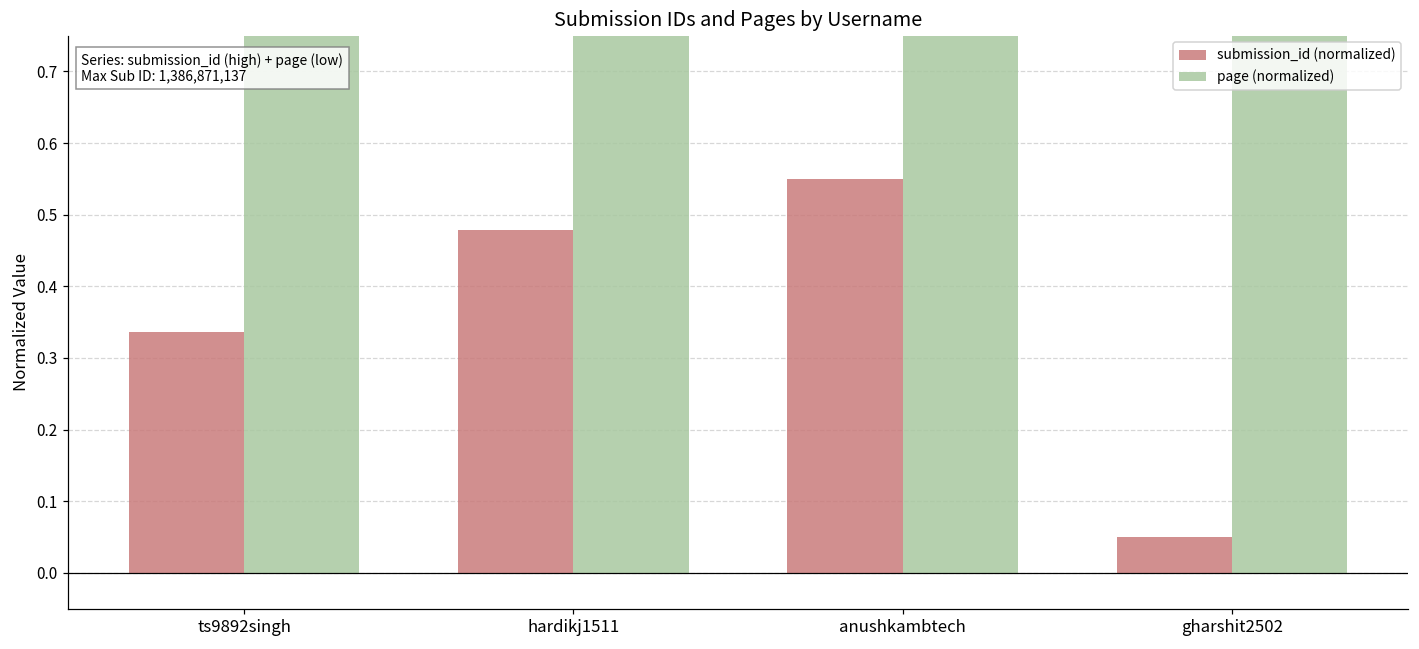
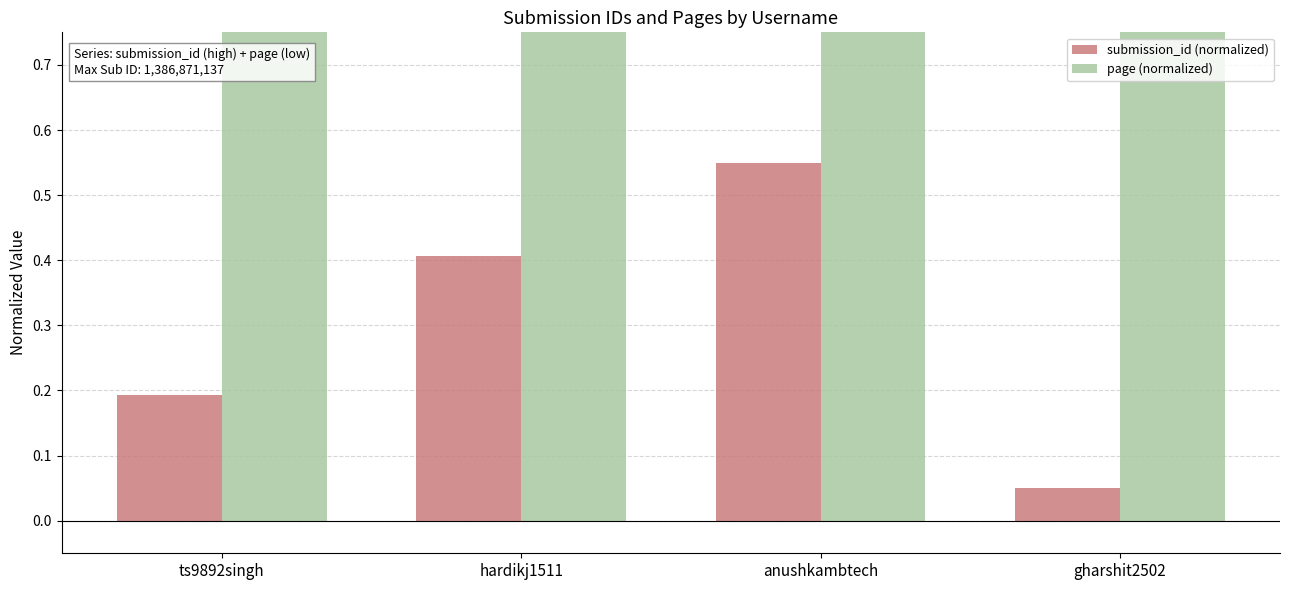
  {
    "submission_id (normalized)": {
-     "ts9892singh": 0.34,
-     "hardikj1511": 0.48,
+     "ts9892singh": 0.19,
+     "hardikj1511": 0.41,
      "anushkambtech": 0.55,
      "gharshit2502": 0.05
    }
  }
